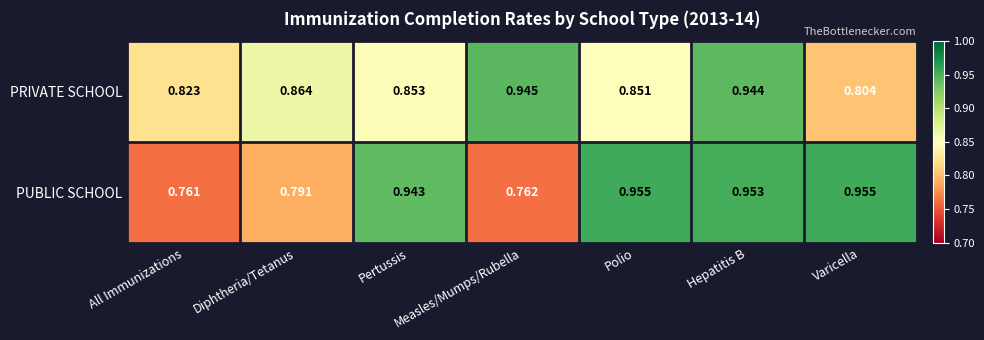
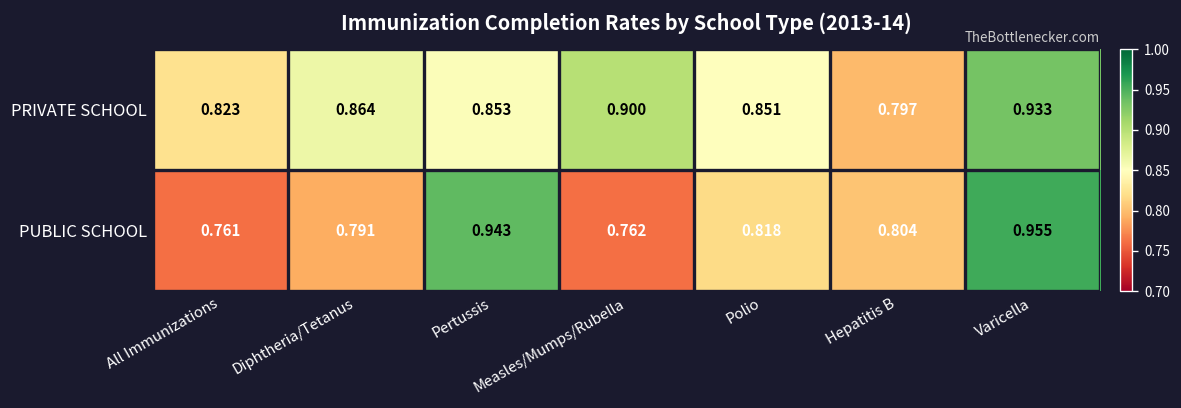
  {
    "PRIVATE SCHOOL": {
      "All Immunizations": 0.823,
      "Diphtheria/Tetanus": 0.864,
      "Pertussis": 0.853,
-     "Measles/Mumps/Rubella": 0.945,
+     "Measles/Mumps/Rubella": 0.900,
      "Polio": 0.851,
-     "Hepatitis B": 0.944,
-     "Varicella": 0.804
+     "Hepatitis B": 0.797,
+     "Varicella": 0.933
    },
    "PUBLIC SCHOOL": {
      "All Immunizations": 0.761,
      "Diphtheria/Tetanus": 0.791,
      "Pertussis": 0.943,
      "Measles/Mumps/Rubella": 0.762,
-     "Polio": 0.955,
-     "Hepatitis B": 0.953,
+     "Polio": 0.818,
+     "Hepatitis B": 0.804,
      "Varicella": 0.955
    }
  }
